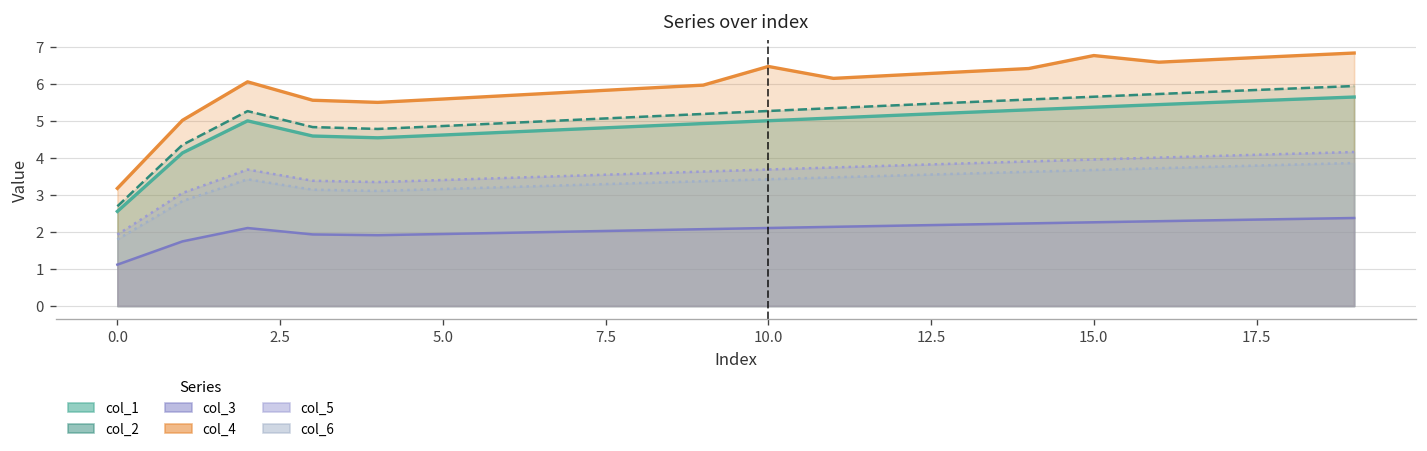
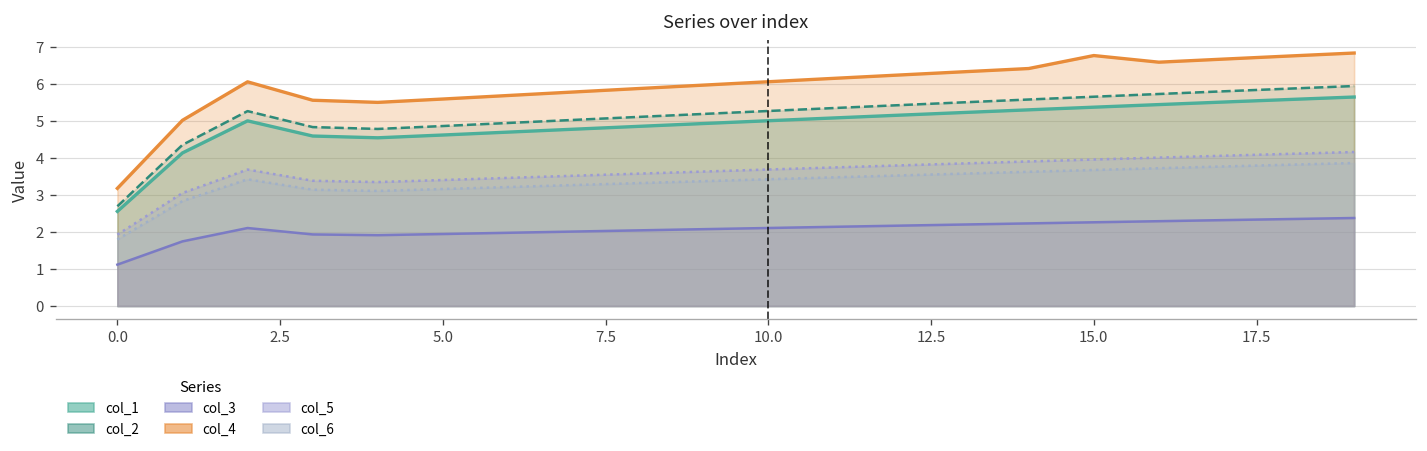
  {
    "col_4": {
      "0.0": 3.2,
      "5.0": 5.6,
-     "10.0": 6.5,
+     "10.0": 6.1,
      "15.0": 6.8
    }
  }
